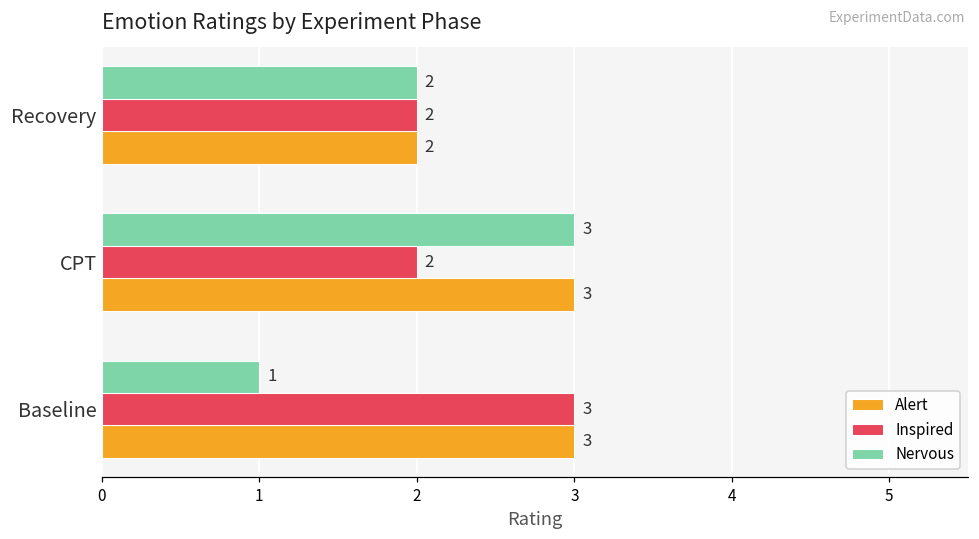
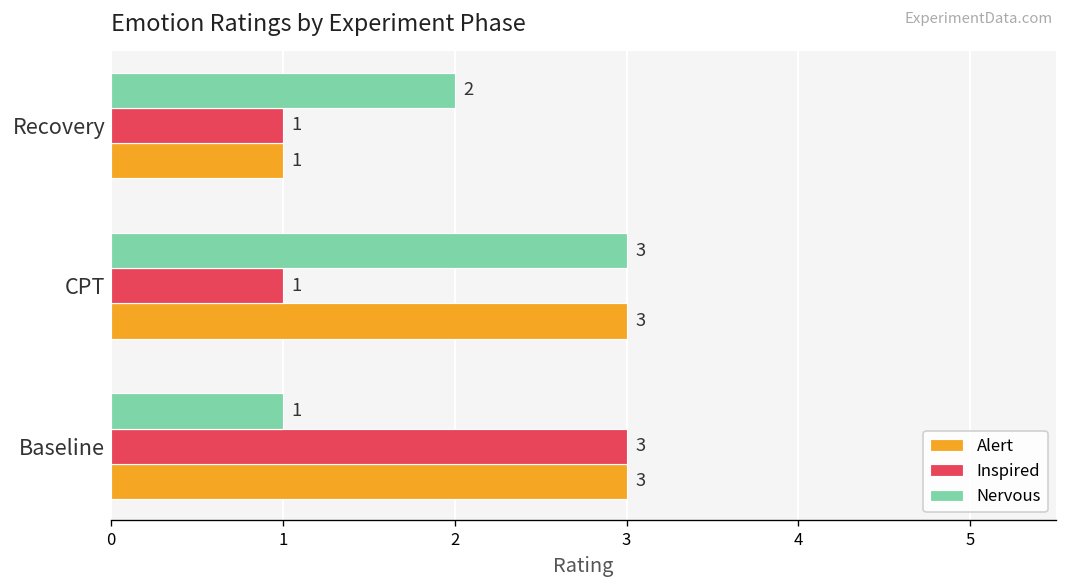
  {
    "Alert": {
-     "Recovery": 2,
+     "Recovery": 1,
      "CPT": 3,
      "Baseline": 3
    },
    "Inspired": {
-     "Recovery": 2,
-     "CPT": 2,
+     "Recovery": 1,
+     "CPT": 1,
      "Baseline": 3
    },
    "Nervous": {
      "Recovery": 2,
      "CPT": 3,
      "Baseline": 1
    }
  }
